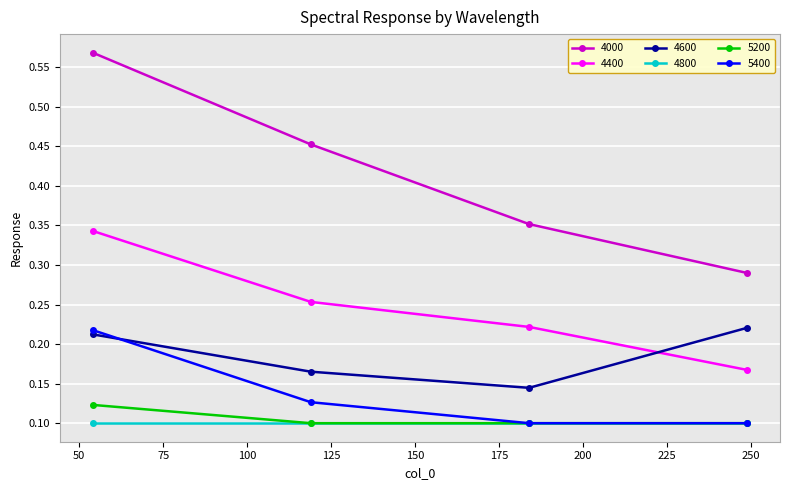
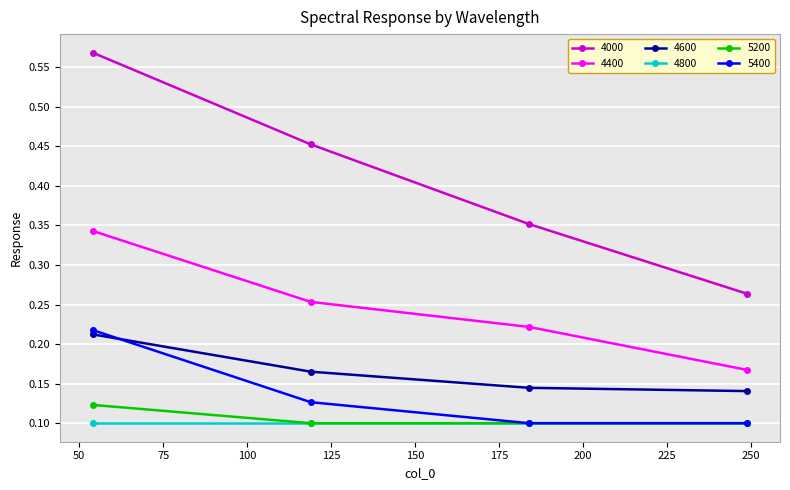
  {
    "4000": {
-     "250": 0.29
+     "250": 0.26
    },
    "4400": {
      "250": 0.17
    },
    "4600": {
-     "250": 0.22
+     "250": 0.14
    }
  }
